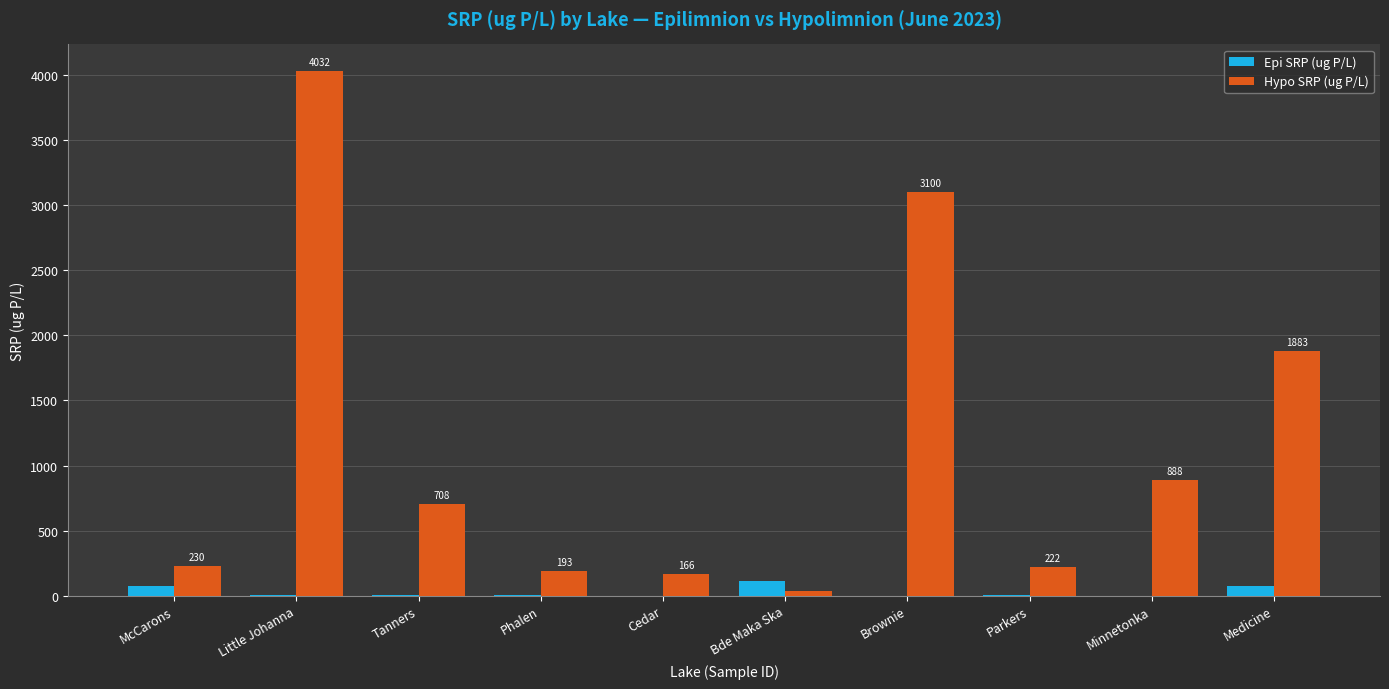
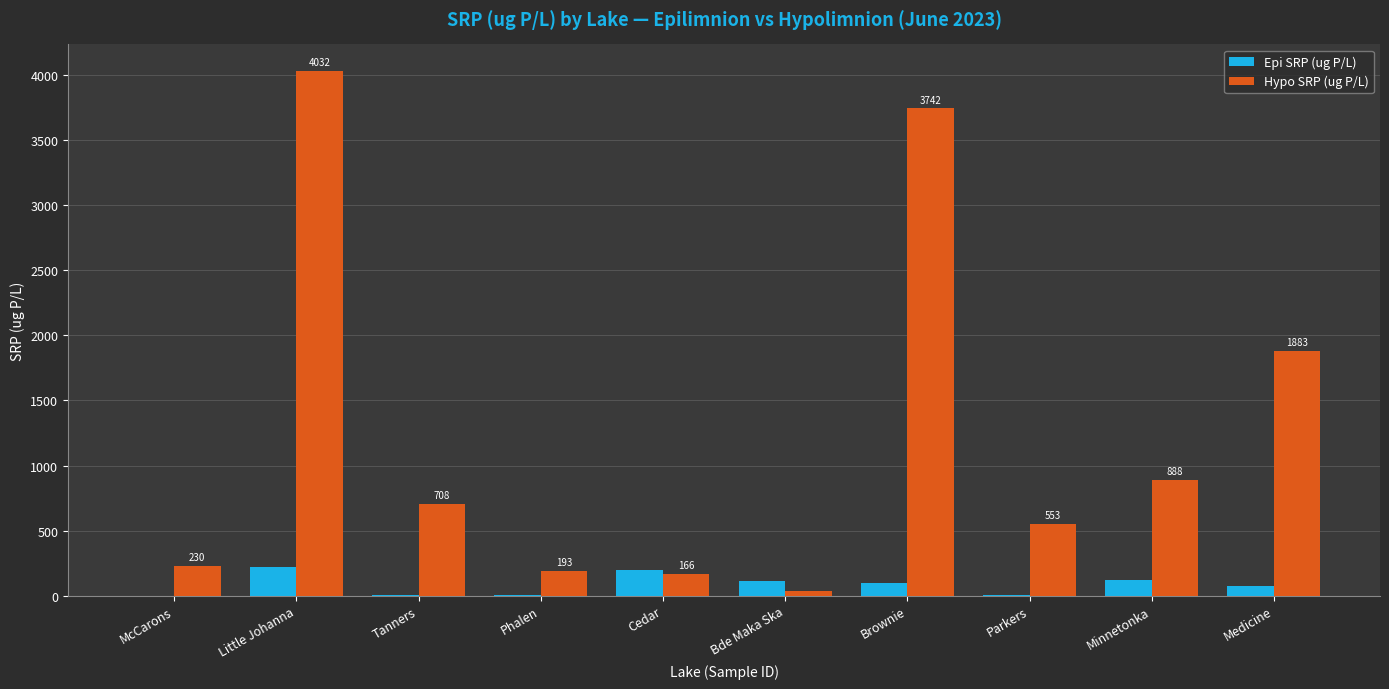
  {
    "Epi SRP (ug P/L)": {
-     "McCarons": 70,
-     "Little Johanna": 10,
-     "Cedar": 0,
+     "McCarons": 0,
+     "Little Johanna": 220,
+     "Cedar": 200,
      "Bde Maka Ska": 120,
-     "Brownie": 0,
-     "Minnetonka": 0,
+     "Brownie": 100,
+     "Minnetonka": 120,
      "Medicine": 70
    },
    "Hypo SRP (ug P/L)": {
      "McCarons": 230,
      "Little Johanna": 4032,
      "Tanners": 708,
      "Phalen": 193,
      "Cedar": 166,
-     "Brownie": 3100,
-     "Parkers": 222,
+     "Brownie": 3742,
+     "Parkers": 553,
      "Minnetonka": 888,
      "Medicine": 1883
    }
  }
